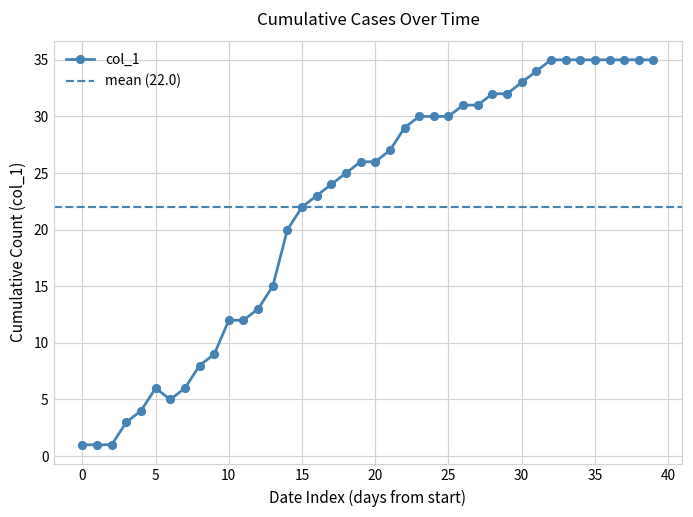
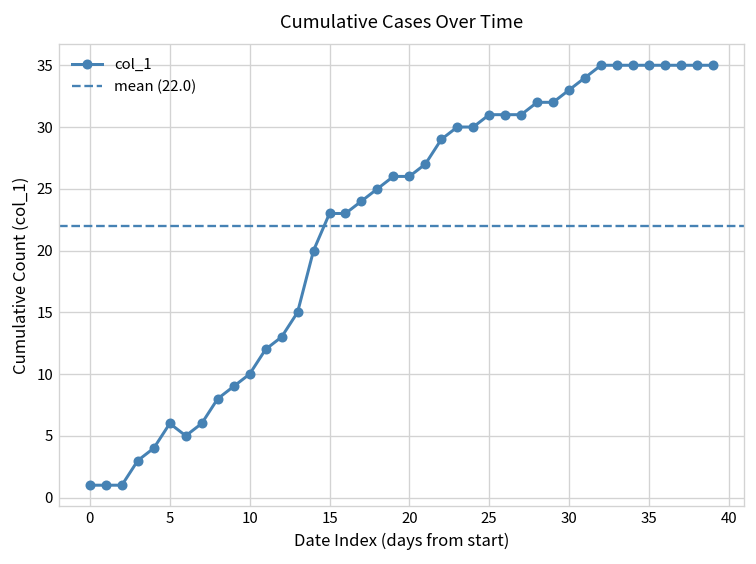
  {
    "0": 1,
    "5": 6,
-   "10": 12,
-   "15": 22,
+   "10": 10,
+   "15": 23,
    "20": 26,
-   "25": 30,
+   "25": 31,
    "30": 33,
    "35": 35
  }
